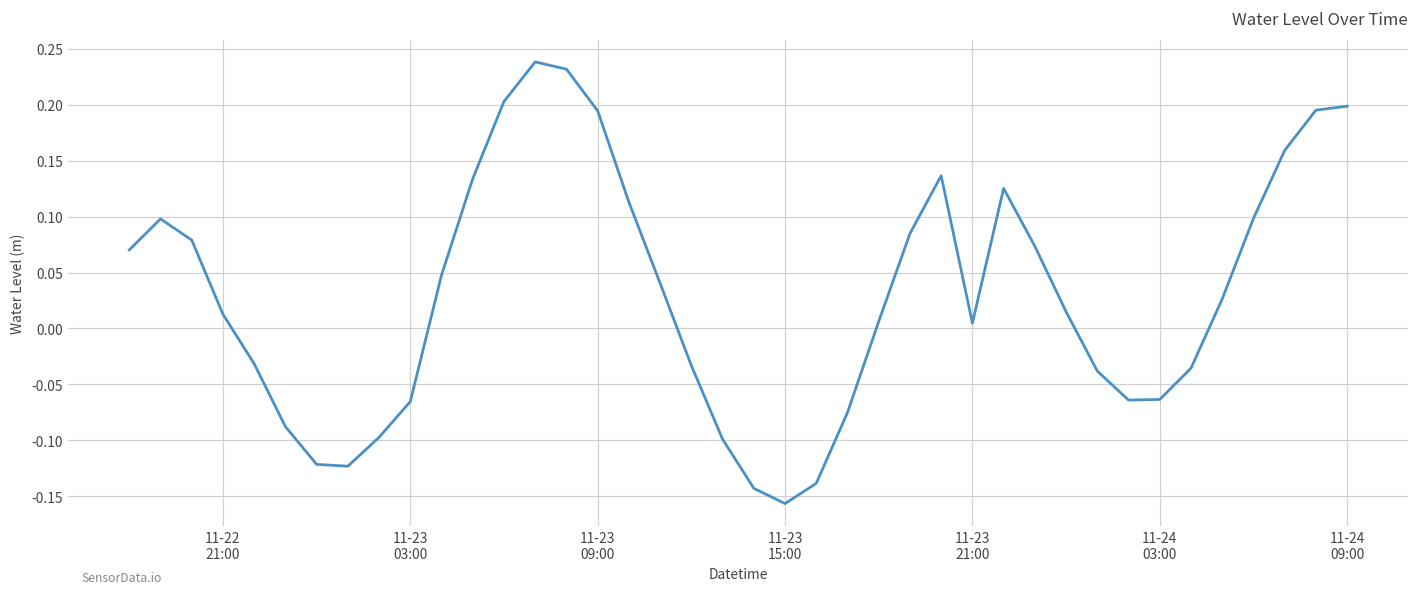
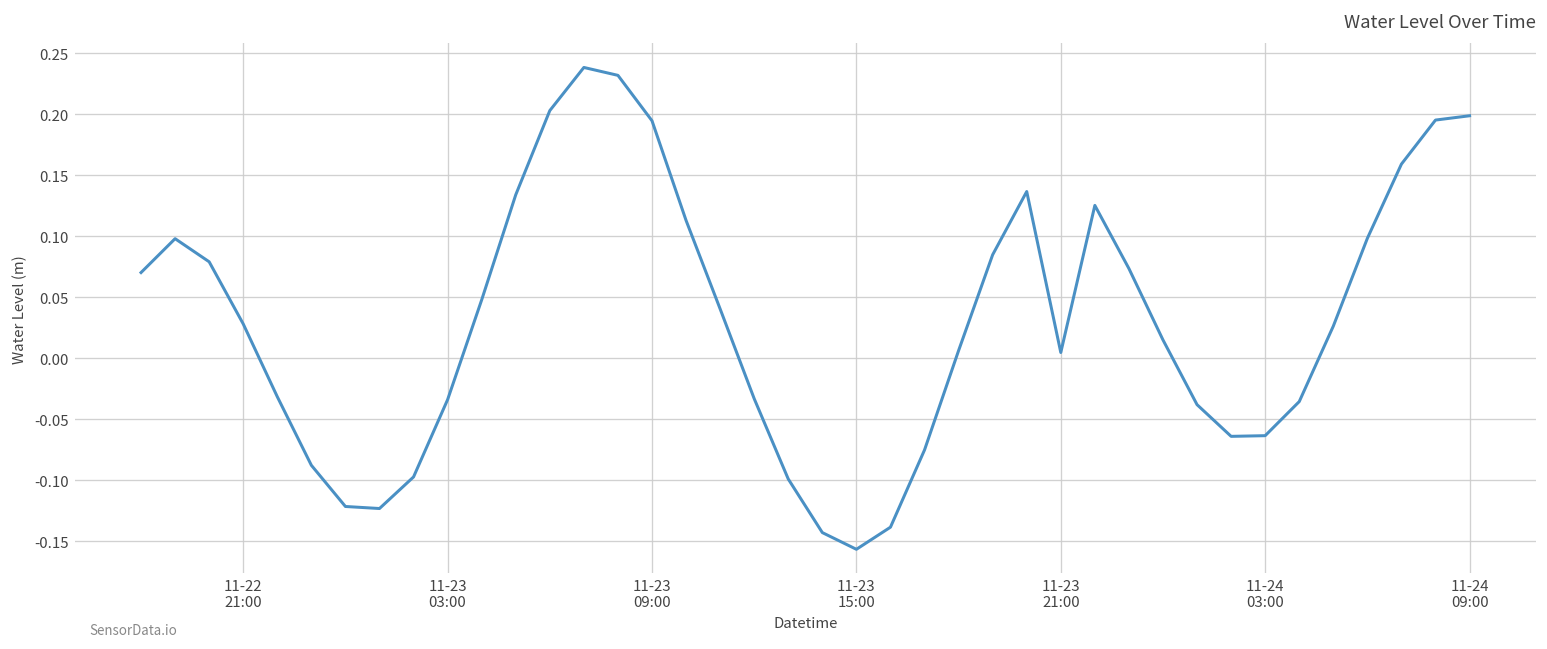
  {
-   "11-22 21:00": 0.013,
-   "11-23 03:00": -0.065,
+   "11-22 21:00": 0.028,
+   "11-23 03:00": -0.034,
    "11-23 09:00": 0.195,
    "11-23 15:00": -0.157,
    "11-23 21:00": 0.005,
    "11-24 03:00": -0.063,
    "11-24 09:00": 0.199
  }
